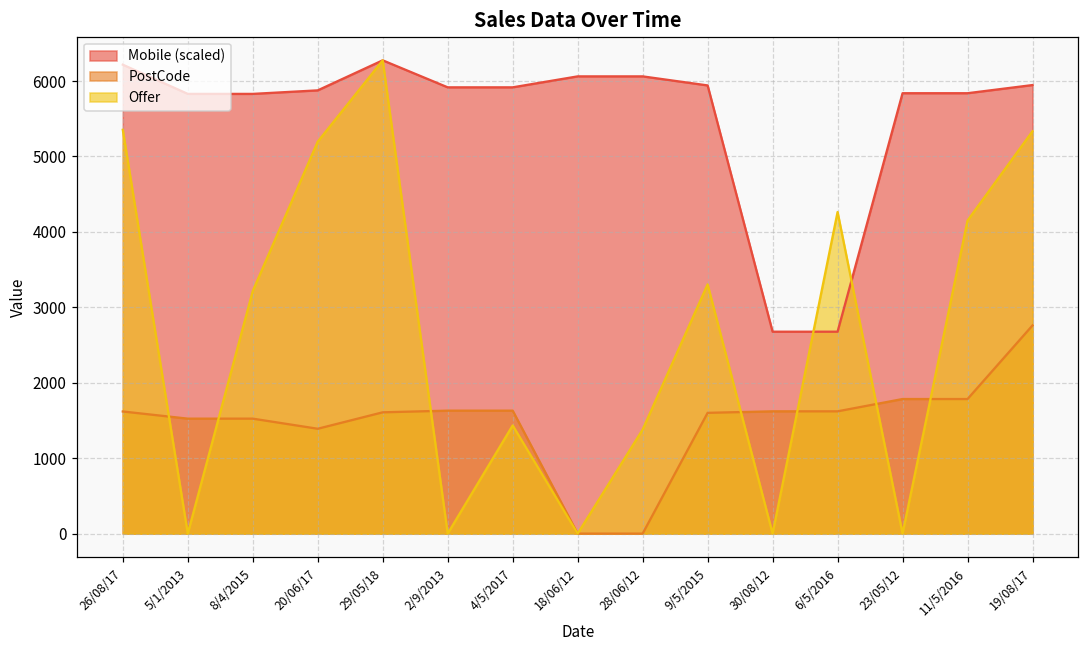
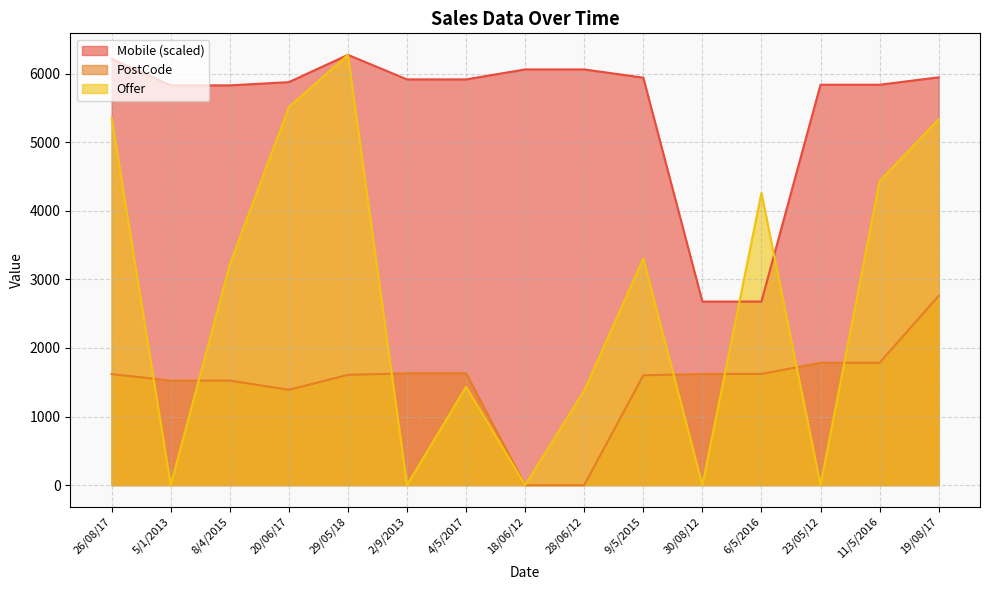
  {
    "Offer": {
      "26/08/17": 5400,
      "5/1/2013": 0,
      "8/4/2015": 3200,
-     "20/06/17": 5200,
+     "20/06/17": 5500,
      "2/9/2013": 0,
      "4/5/2017": 1400,
      "28/06/12": 1400,
      "9/5/2015": 3300,
      "30/08/12": 0,
      "6/5/2016": 4300,
      "23/05/12": 0,
-     "11/5/2016": 4200,
+     "11/5/2016": 4400,
      "19/08/17": 5300
    }
  }
